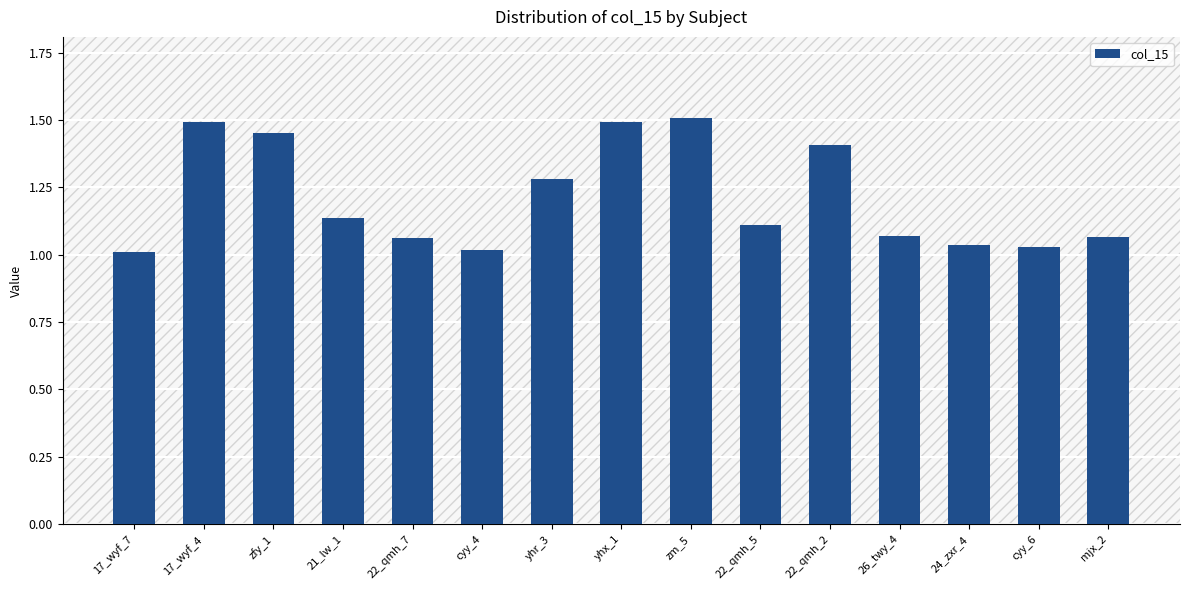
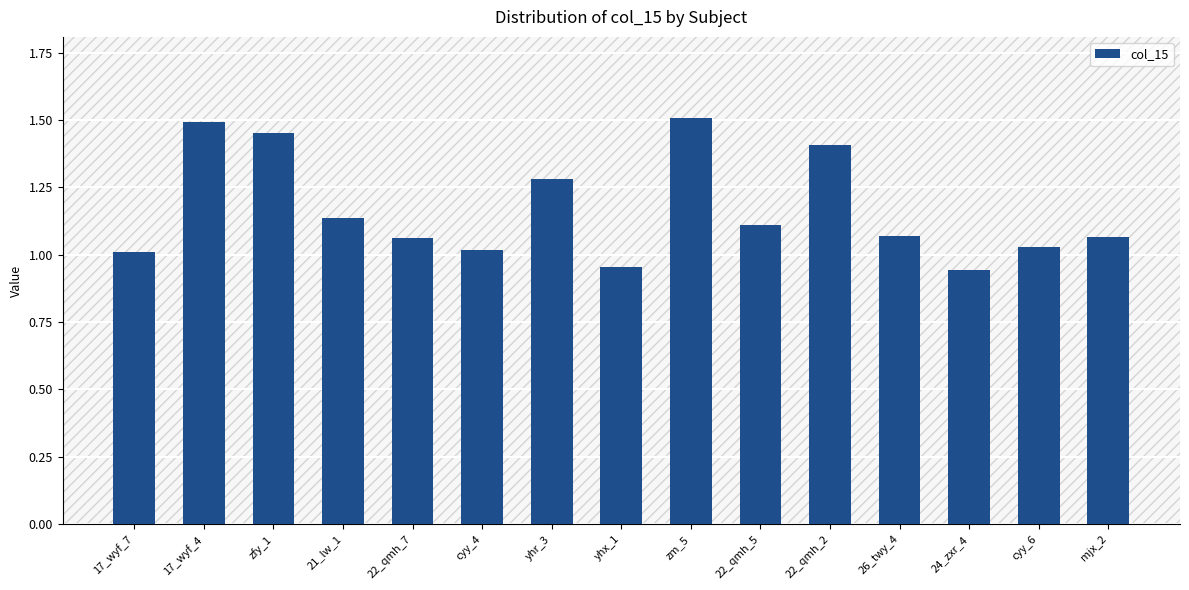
  {
    "17_wyf_7": 1.01,
    "17_wyf_4": 1.49,
    "zfy_1": 1.45,
    "21_lw_1": 1.14,
    "22_qmh_7": 1.06,
    "cyy_4": 1.02,
    "yhr_3": 1.28,
-   "yhx_1": 1.49,
+   "yhx_1": 0.96,
    "zm_5": 1.51,
    "22_qmh_5": 1.11,
    "22_qmh_2": 1.41,
    "26_twy_4": 1.07,
-   "24_zxr_4": 1.04,
+   "24_zxr_4": 0.94,
    "cyy_6": 1.03,
    "mjx_2": 1.07
  }
